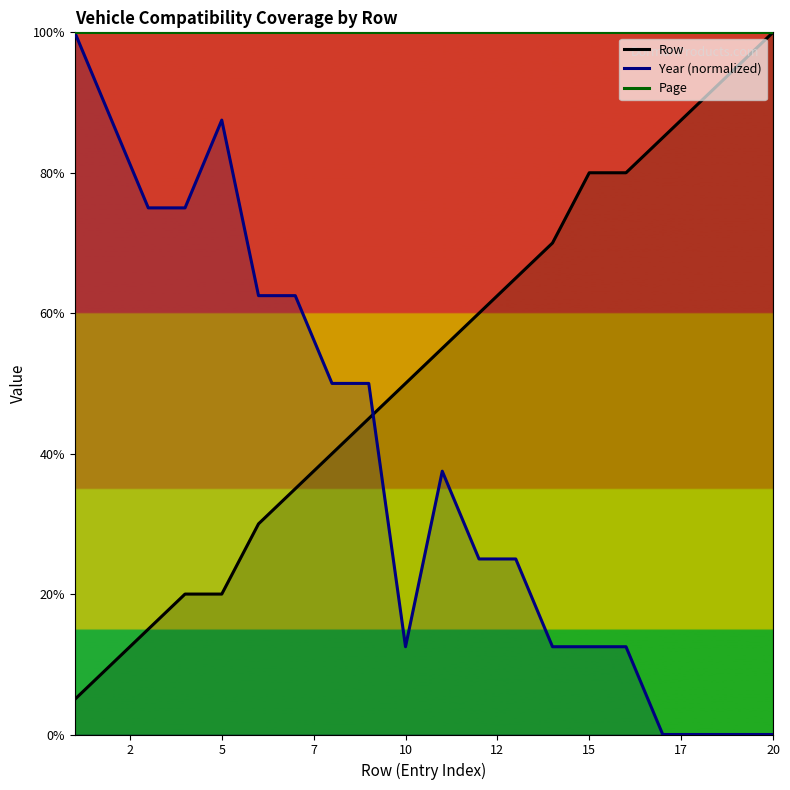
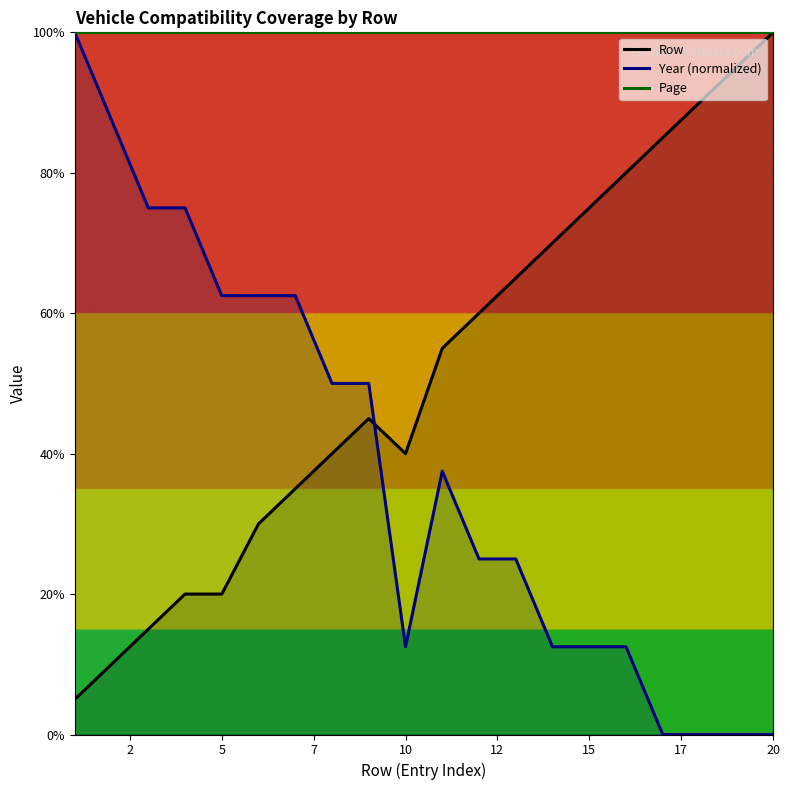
  {
    "Row": {
      "5": "20%",
-     "10": "50%",
-     "15": "80%"
+     "10": "40%",
+     "15": "75%"
    },
    "Year (normalized)": {
-     "5": "88%",
+     "5": "63%",
      "10": "13%",
      "15": "13%",
      "20": "0%"
    },
    "Page": {
      "5": "100%",
      "10": "100%",
      "15": "100%"
    }
  }
